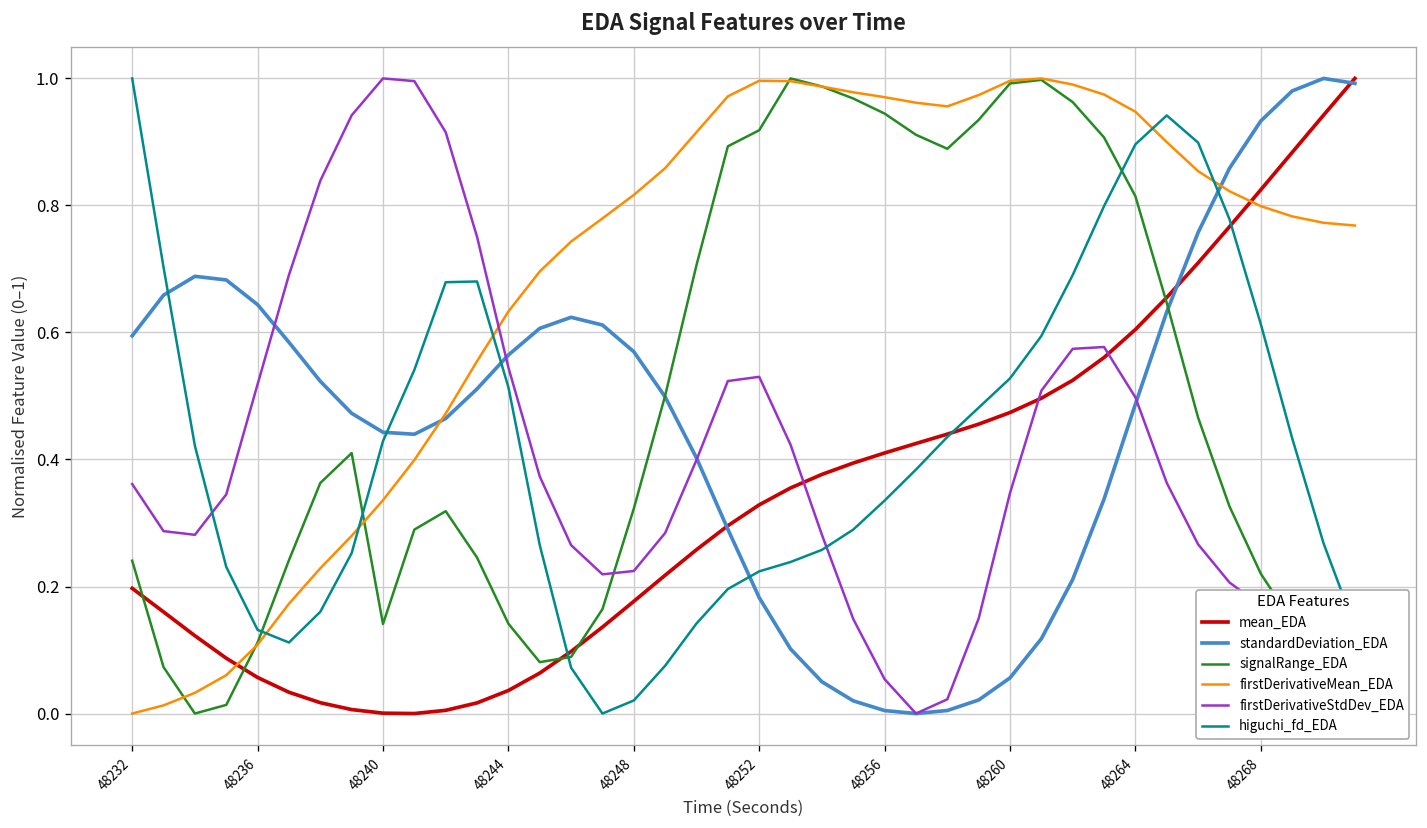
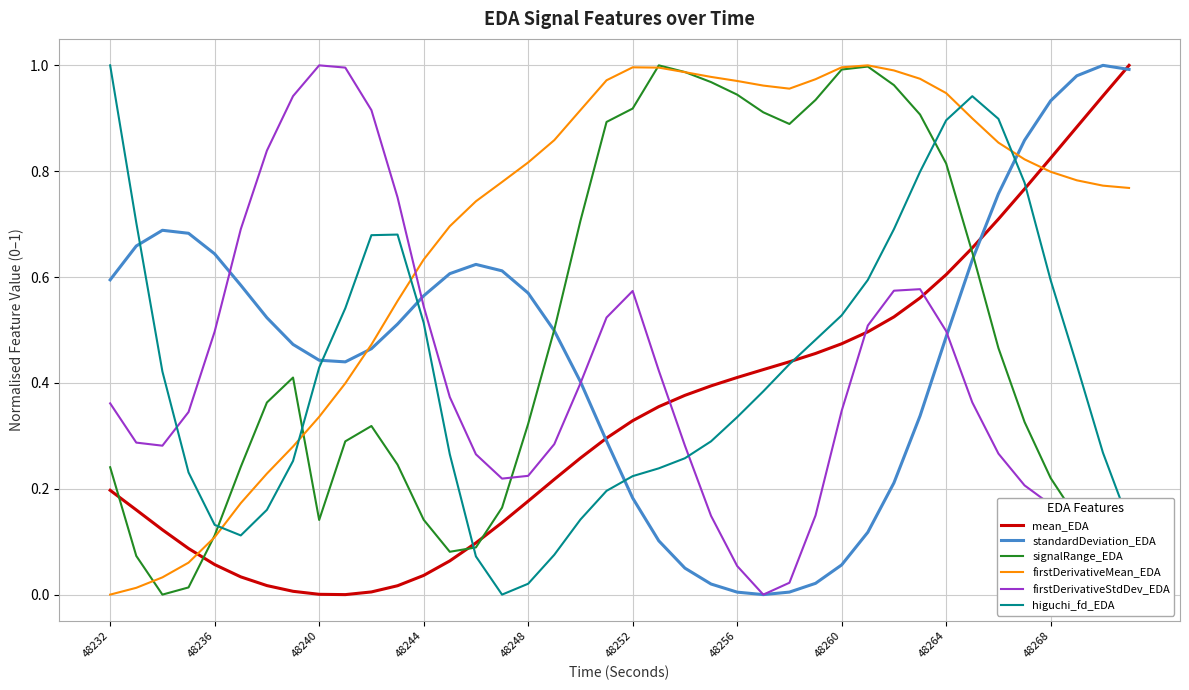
  {
    "mean_EDA": {
      "48232": 0.20,
      "48236": 0.06,
      "48240": 0.00,
      "48244": 0.04,
      "48248": 0.18,
      "48252": 0.33,
      "48256": 0.41,
      "48260": 0.47,
      "48264": 0.60,
      "48268": 0.82
    },
    "standardDeviation_EDA": {
      "48232": 0.59,
      "48236": 0.64,
      "48240": 0.44,
      "48244": 0.56,
      "48248": 0.57,
      "48252": 0.18,
      "48256": 0.00,
      "48260": 0.06,
      "48264": 0.49,
      "48268": 0.93
    },
    "signalRange_EDA": {
      "48232": 0.24,
      "48240": 0.14,
      "48244": 0.14,
      "48248": 0.32,
      "48252": 0.92,
      "48256": 0.94,
      "48264": 0.81,
      "48268": 0.22
    },
    "firstDerivativeMean_EDA": {
      "48232": 0.00,
      "48240": 0.34,
      "48244": 0.63,
      "48248": 0.82,
      "48252": 1.00,
      "48256": 0.97,
      "48264": 0.95,
      "48268": 0.80
    },
    "firstDerivativeStdDev_EDA": {
      "48232": 0.36,
-     "48236": 0.52,
+     "48236": 0.50,
      "48240": 1.00,
      "48244": 0.54,
      "48248": 0.22,
-     "48252": 0.53,
+     "48252": 0.57,
      "48256": 0.05,
      "48260": 0.35,
      "48264": 0.50
    },
    "higuchi_fd_EDA": {
      "48232": 1.00,
      "48236": 0.13,
      "48240": 0.43,
      "48244": 0.51,
      "48248": 0.02,
      "48252": 0.22,
      "48256": 0.34,
      "48260": 0.53,
      "48264": 0.90,
-     "48268": 0.61
+     "48268": 0.59
    }
  }
